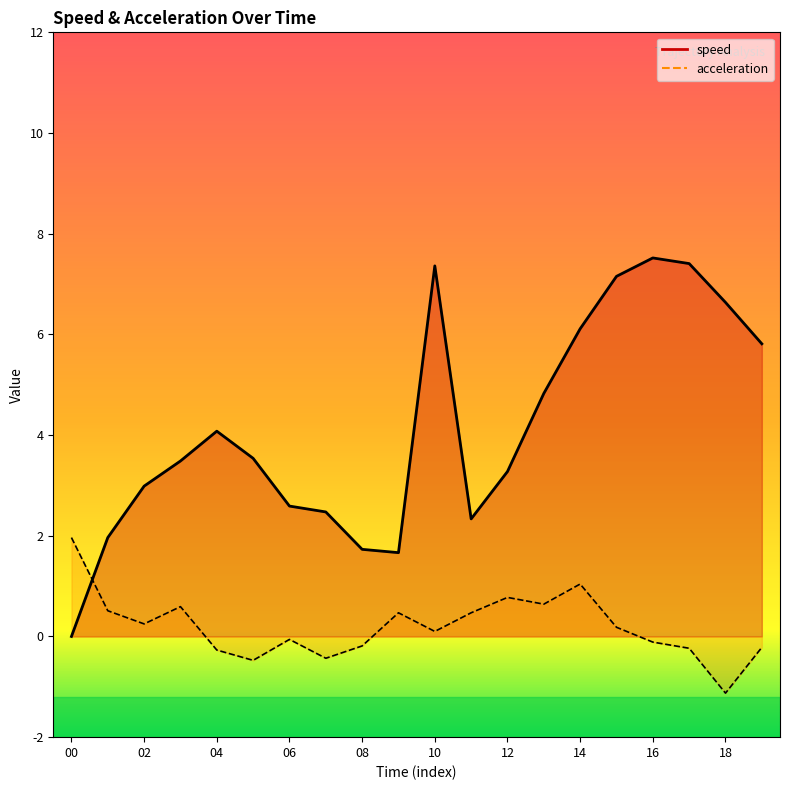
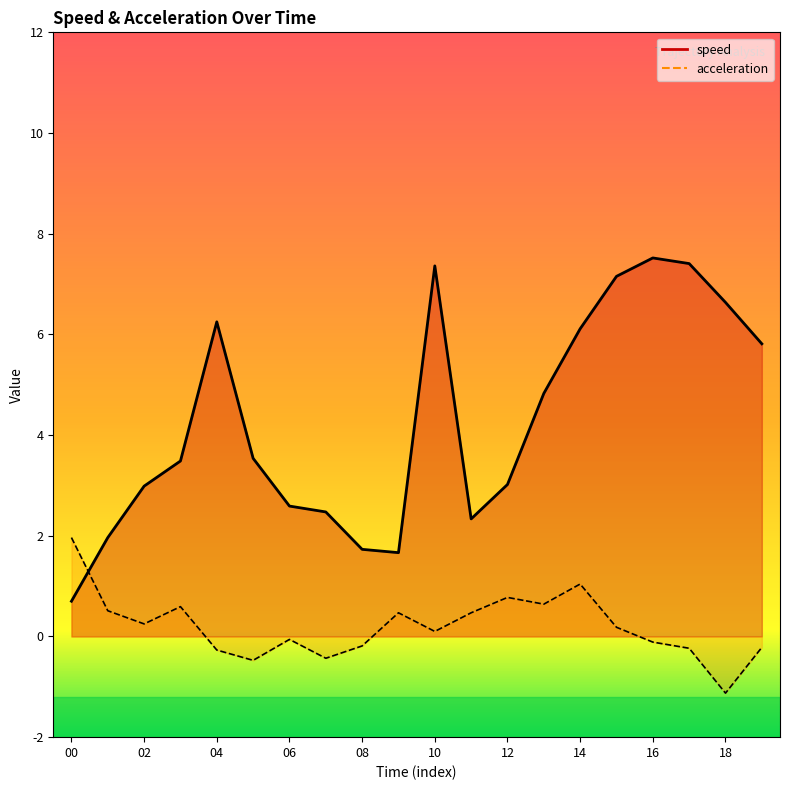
  {
    "speed": {
-     "00": 0.0,
+     "00": 0.7,
      "02": 3.0,
-     "04": 4.1,
+     "04": 6.2,
      "06": 2.6,
      "08": 1.7,
      "10": 7.4,
-     "12": 3.3,
+     "12": 3.0,
      "14": 6.1,
      "16": 7.5,
      "18": 6.6
    }
  }
